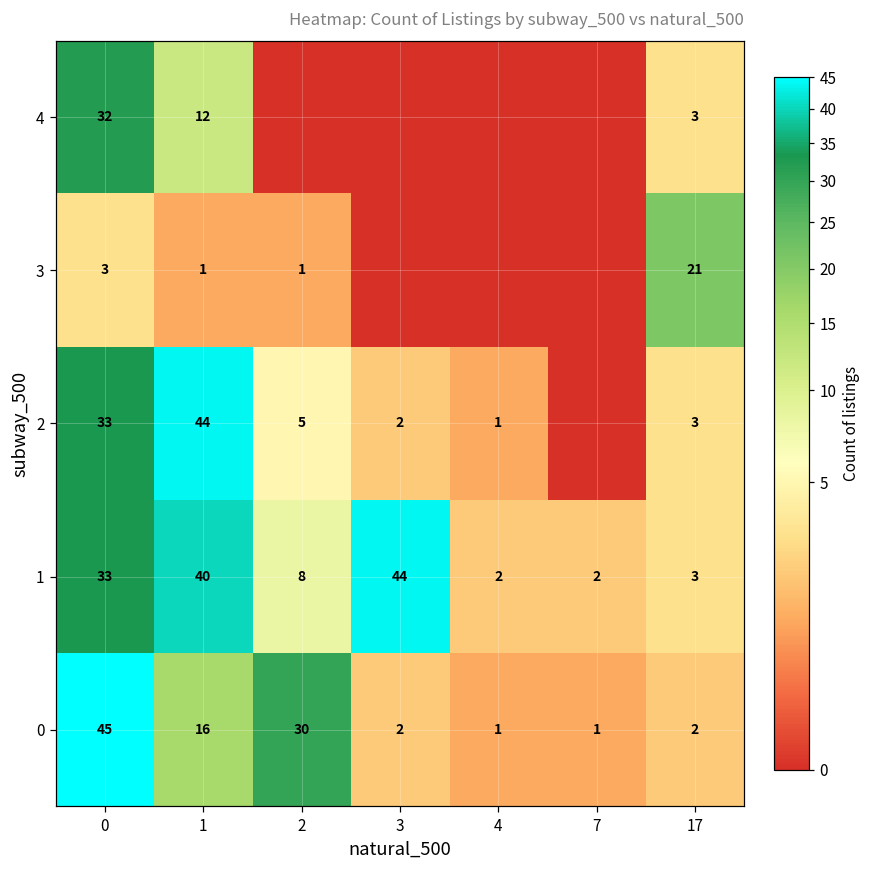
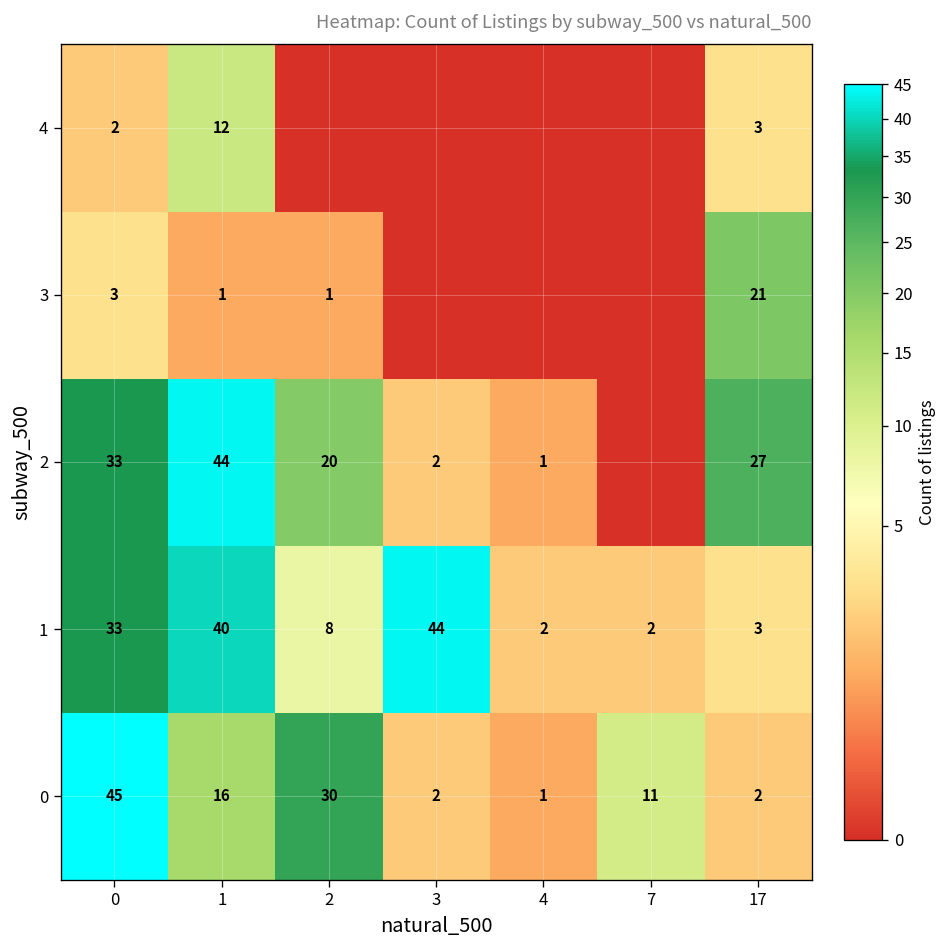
  {
    "4": {
-     "0": 32,
+     "0": 2,
      "1": 12,
      "17": 3
    },
    "3": {
      "0": 3,
      "1": 1,
      "2": 1,
      "17": 21
    },
    "2": {
      "0": 33,
      "1": 44,
-     "2": 5,
+     "2": 20,
      "3": 2,
      "4": 1,
-     "17": 3
+     "17": 27
    },
    "1": {
      "0": 33,
      "1": 40,
      "2": 8,
      "3": 44,
      "4": 2,
      "7": 2,
      "17": 3
    },
    "0": {
      "0": 45,
      "1": 16,
      "2": 30,
      "3": 2,
      "4": 1,
-     "7": 1,
+     "7": 11,
      "17": 2
    }
  }
